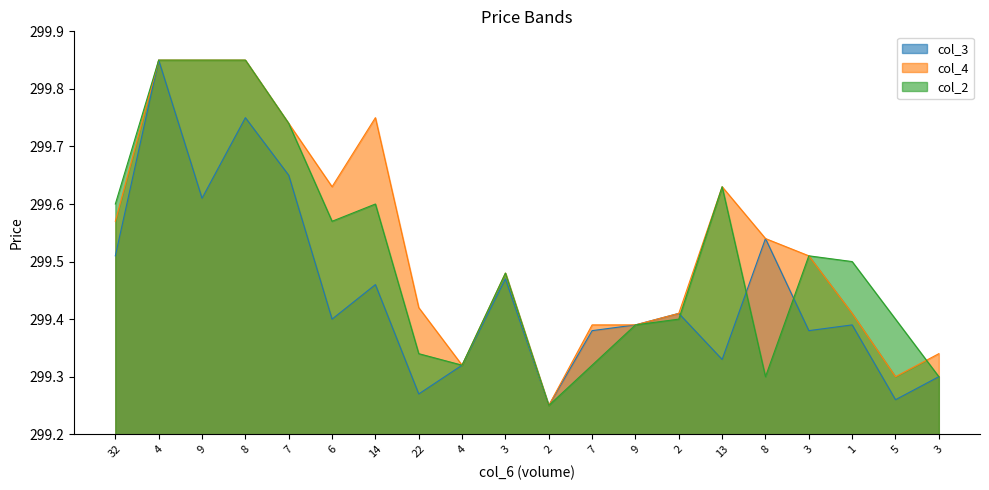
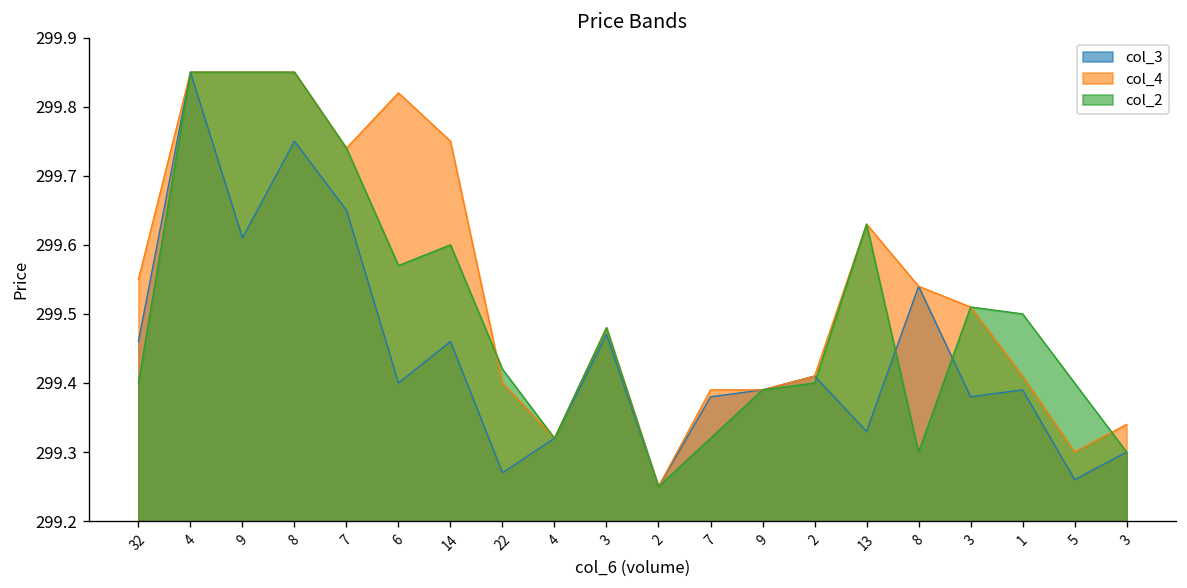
  {
    "col_3": {
-     "32": 299.51,
+     "32": 299.46,
      "6": 299.40,
      "14": 299.46,
      "22": 299.27,
      "13": 299.33,
      "1": 299.39,
      "5": 299.26
    },
    "col_4": {
-     "32": 299.57,
-     "6": 299.63,
+     "32": 299.55,
+     "6": 299.82,
      "14": 299.75,
-     "22": 299.42,
+     "22": 299.40,
      "1": 299.41,
      "5": 299.30
    },
    "col_2": {
-     "32": 299.6,
+     "32": 299.4,
      "6": 299.57,
      "14": 299.60,
-     "22": 299.34,
+     "22": 299.42,
      "1": 299.50,
      "5": 299.40
    }
  }
